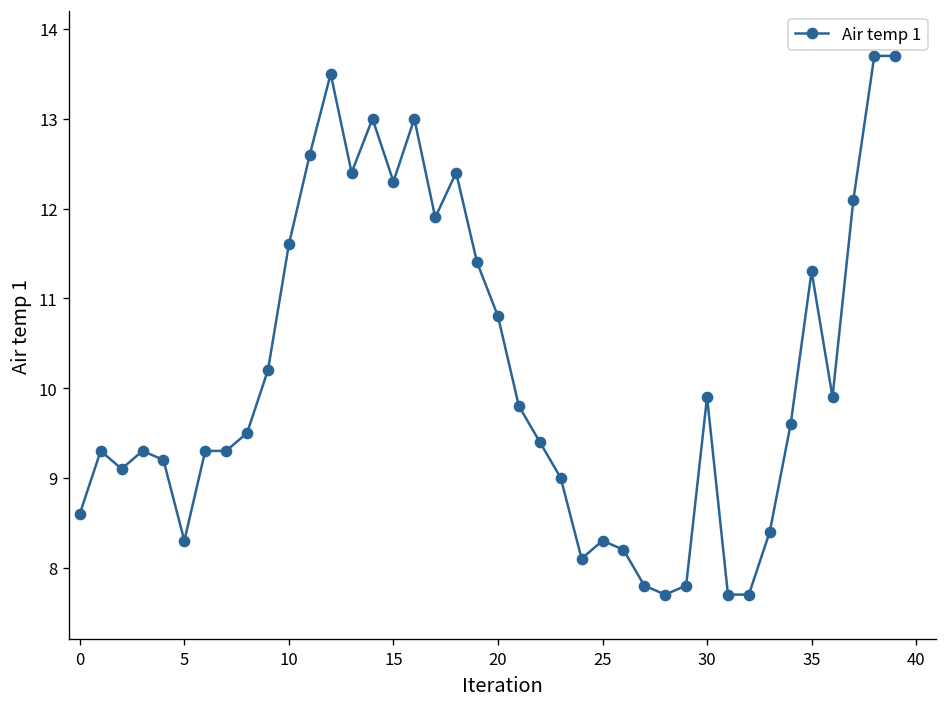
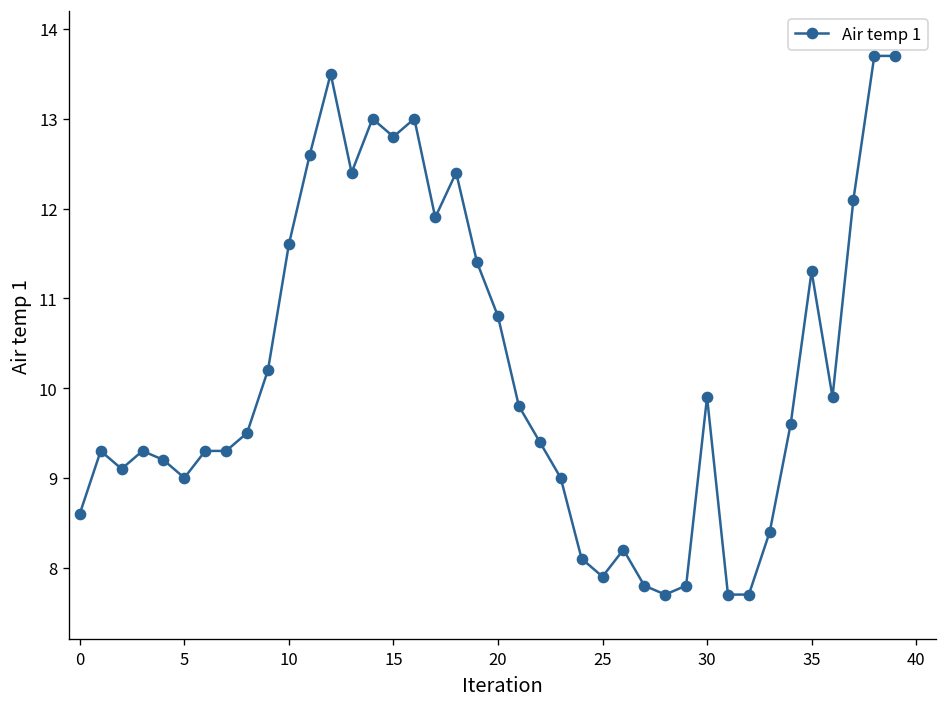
  {
    "0": 8.6,
-   "5": 8.3,
+   "5": 9.0,
    "10": 11.6,
-   "15": 12.3,
+   "15": 12.8,
    "20": 10.8,
-   "25": 8.3,
+   "25": 7.9,
    "30": 9.9,
    "35": 11.3
  }
